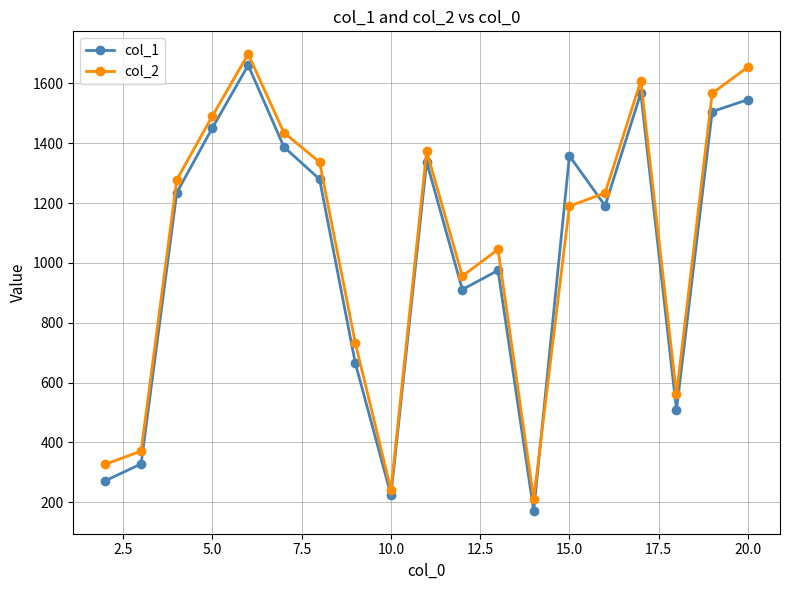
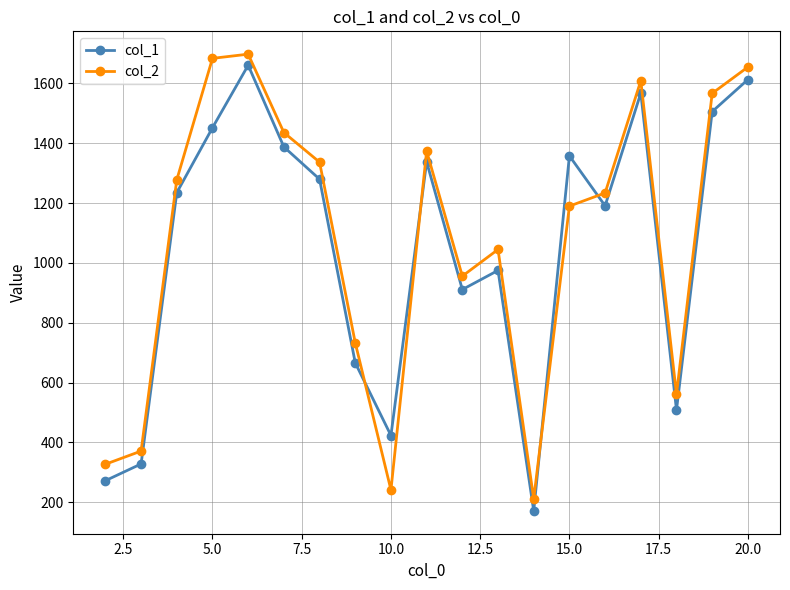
  {
    "col_1": {
      "5.0": 1450,
-     "10.0": 220,
+     "10.0": 420,
      "15.0": 1360,
-     "20.0": 1550
+     "20.0": 1610
    },
    "col_2": {
-     "5.0": 1490,
+     "5.0": 1680,
      "10.0": 240,
      "15.0": 1190,
      "20.0": 1660
    }
  }
